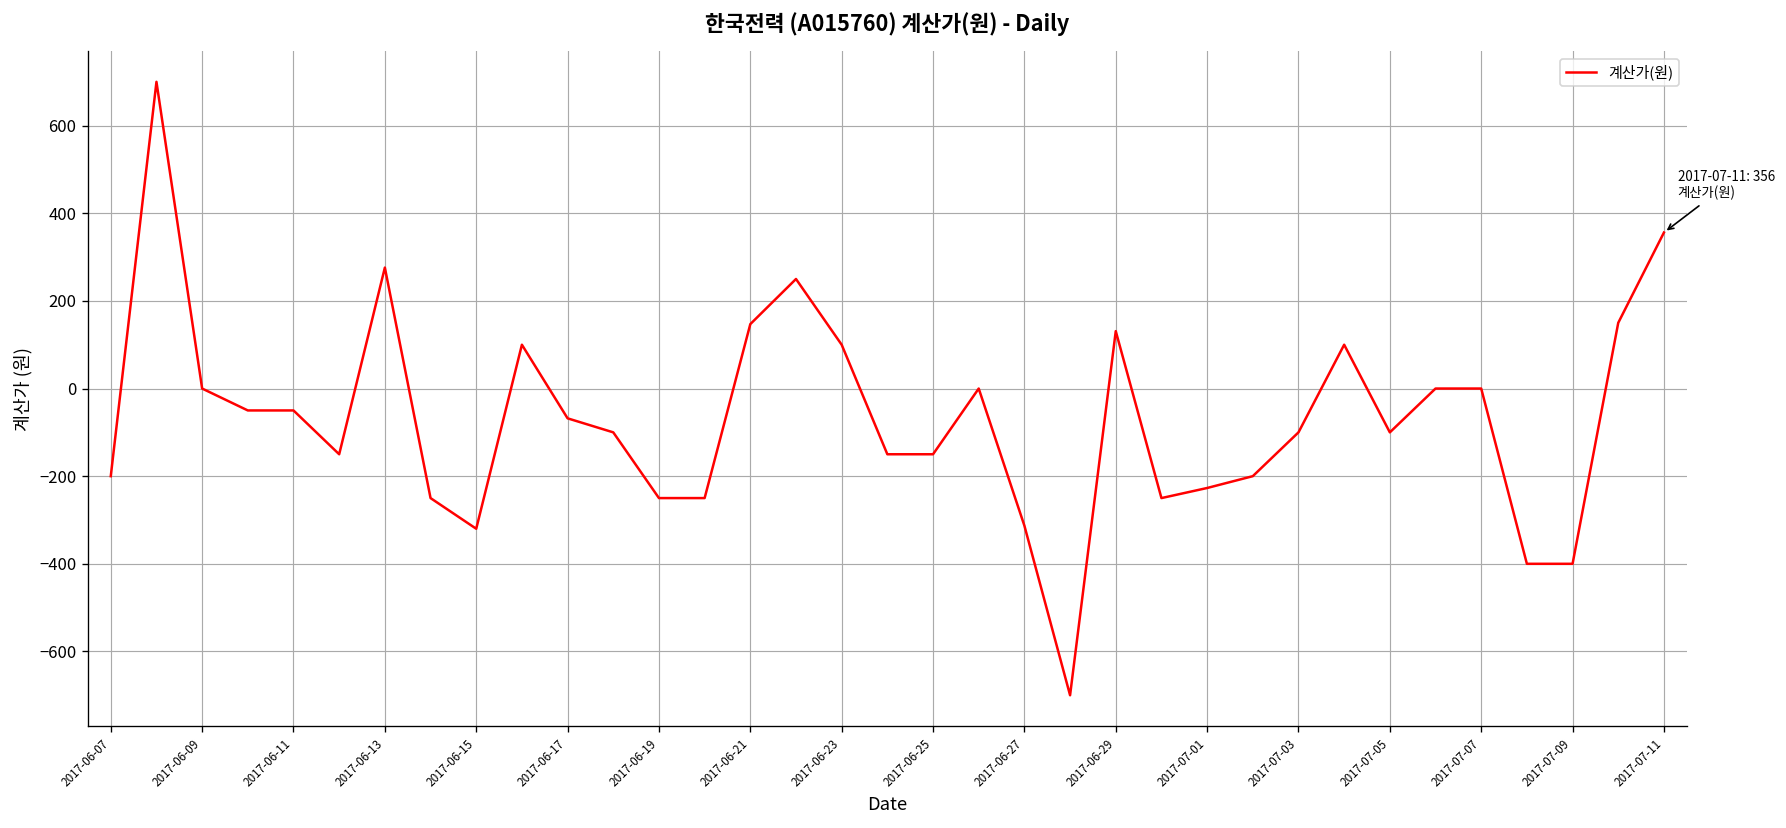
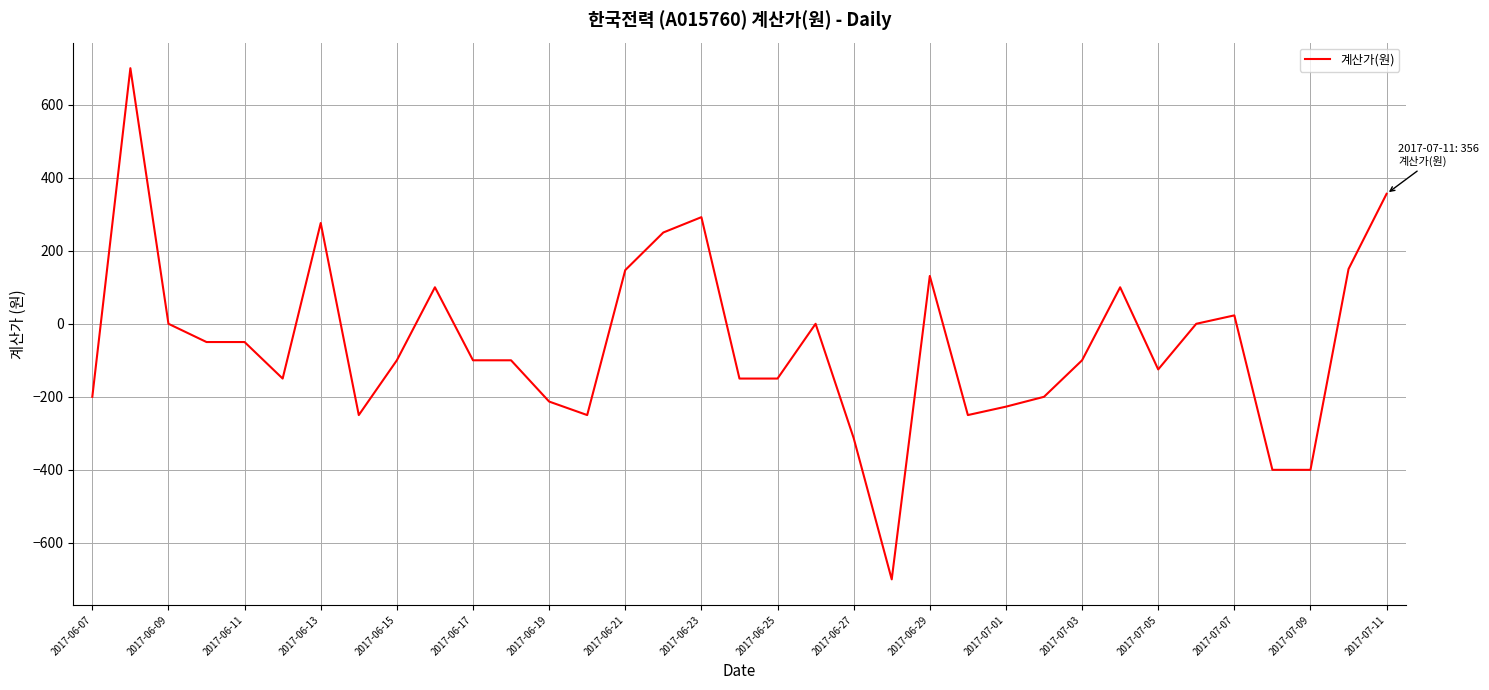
  {
    "2017-06-07": -200,
    "2017-06-09": 0,
    "2017-06-11": -50,
    "2017-06-13": 280,
-   "2017-06-15": -320,
-   "2017-06-17": -70,
-   "2017-06-19": -250,
+   "2017-06-15": -100,
+   "2017-06-17": -100,
+   "2017-06-19": -210,
    "2017-06-21": 150,
-   "2017-06-23": 100,
+   "2017-06-23": 290,
    "2017-06-25": -150,
    "2017-06-27": -310,
    "2017-06-29": 130,
    "2017-07-01": -230,
    "2017-07-03": -100,
-   "2017-07-05": -100,
-   "2017-07-07": 0,
+   "2017-07-05": -130,
+   "2017-07-07": 20,
    "2017-07-09": -400
  }
